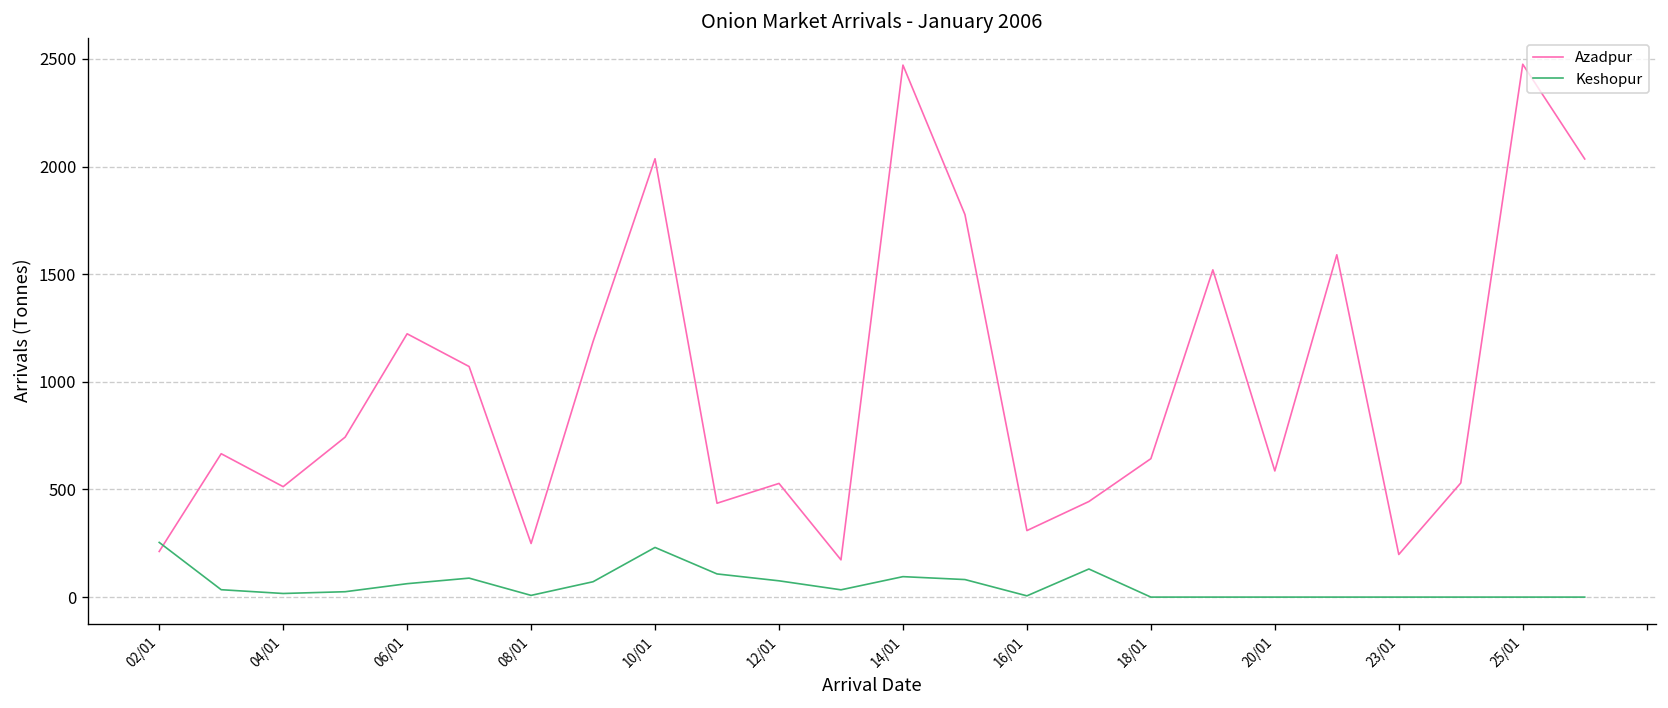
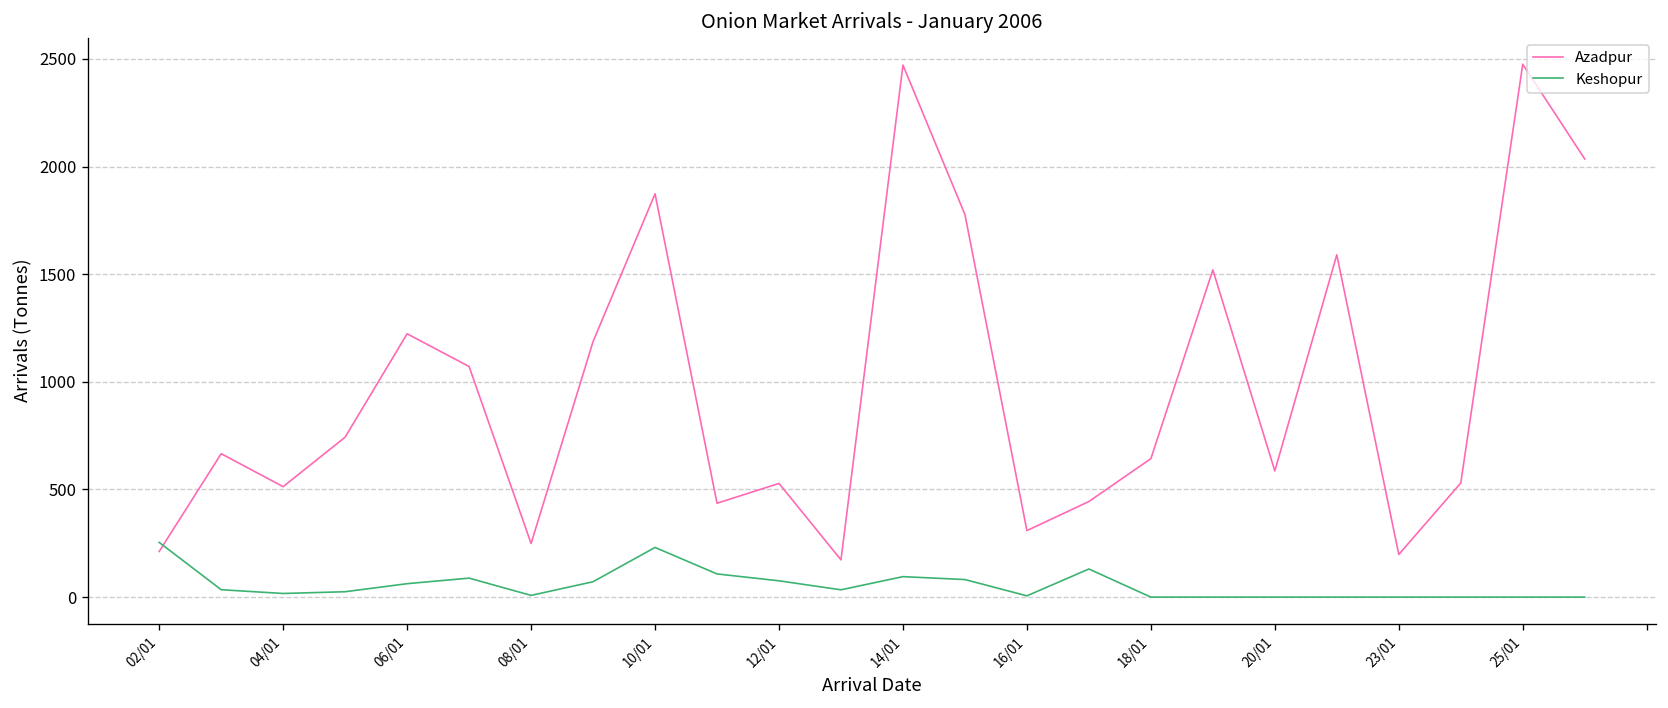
  {
    "Azadpur": {
      "02/01": 210,
      "04/01": 510,
      "06/01": 1220,
      "08/01": 250,
-     "10/01": 2040,
+     "10/01": 1870,
      "12/01": 530,
      "14/01": 2470,
      "16/01": 310,
      "18/01": 640,
      "20/01": 590,
      "23/01": 200,
      "25/01": 2480
    },
    "Keshopur": {
      "02/01": 250,
      "04/01": 20,
      "06/01": 60,
      "08/01": 10,
      "10/01": 230,
      "12/01": 80,
      "14/01": 100,
      "16/01": 10,
      "18/01": 0,
      "20/01": 0,
      "23/01": 0,
      "25/01": 0
    }
  }
